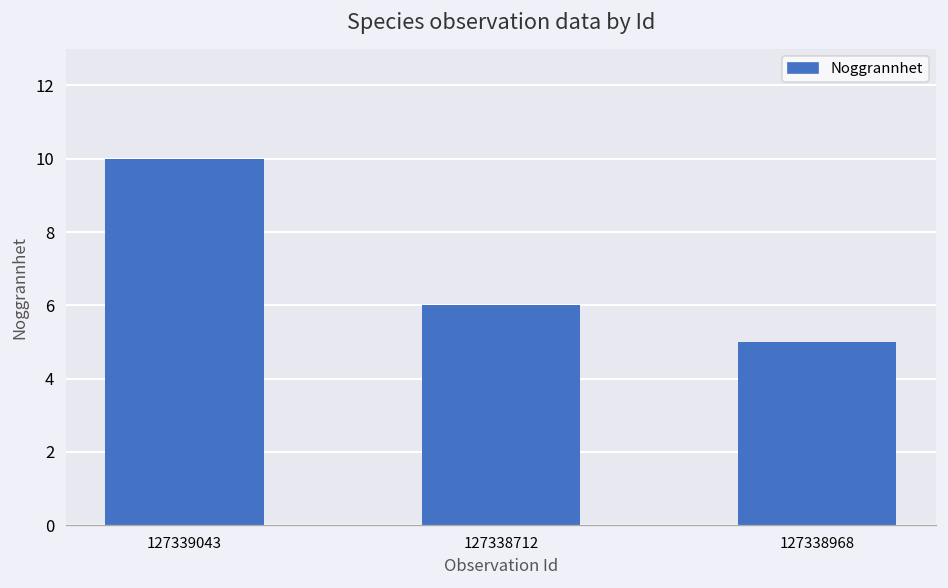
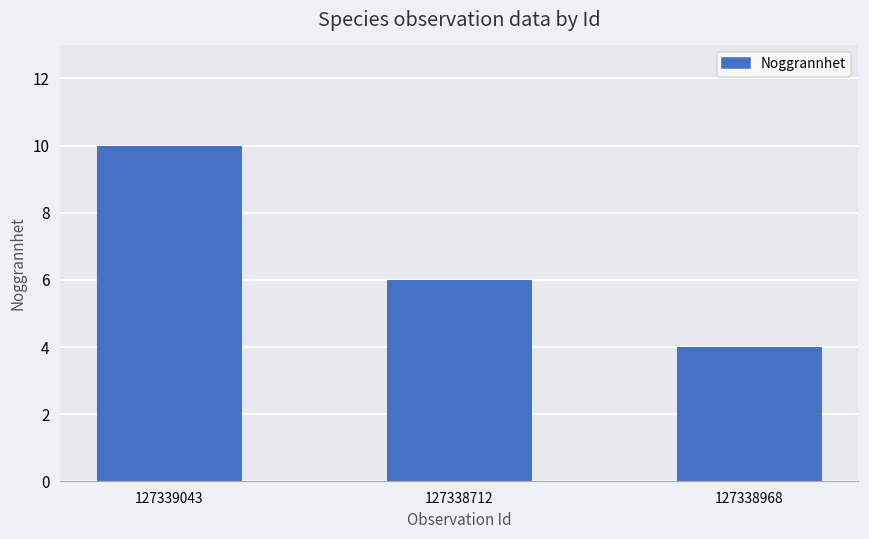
  {
    "127339043": 10,
    "127338712": 6,
-   "127338968": 5
+   "127338968": 4
  }
